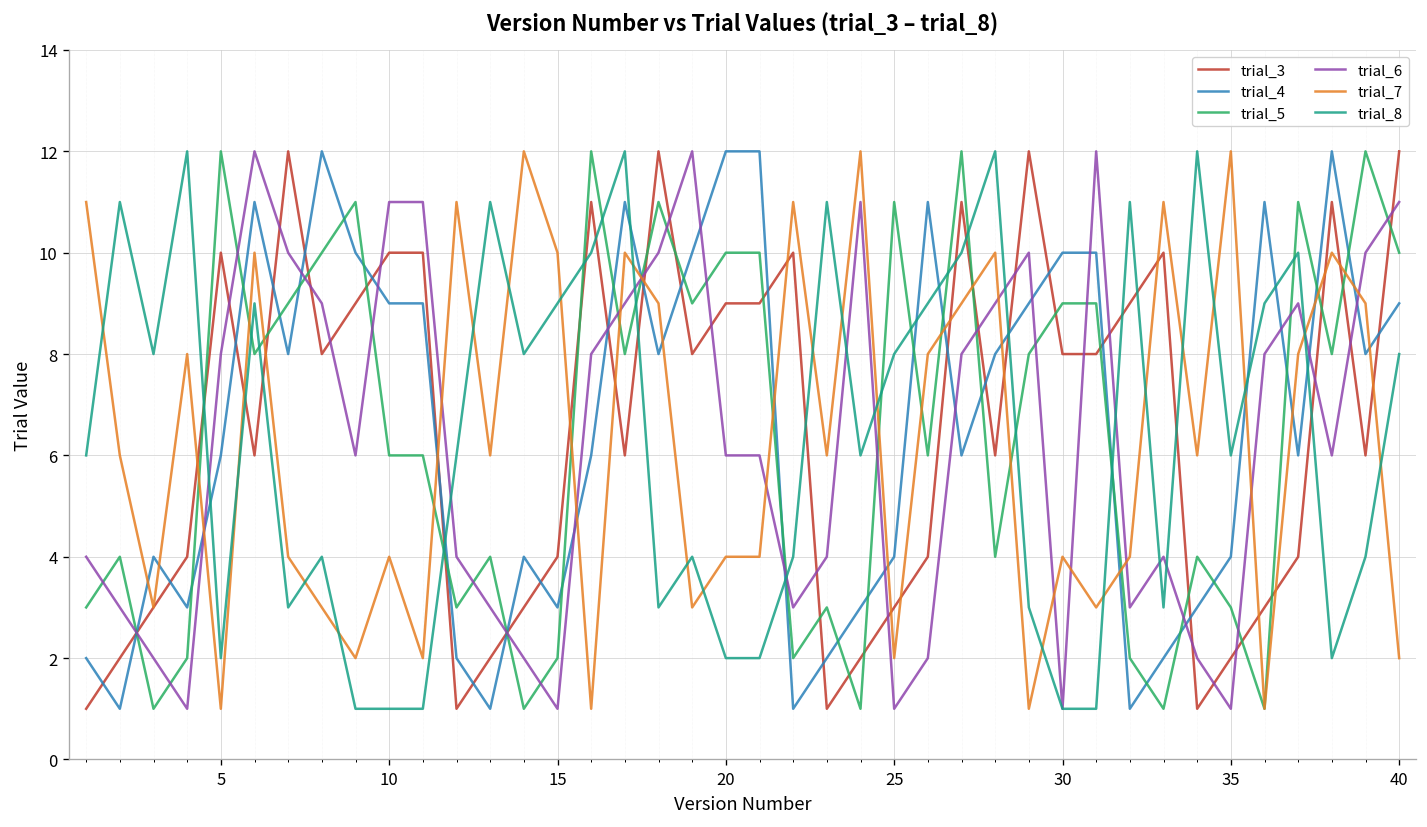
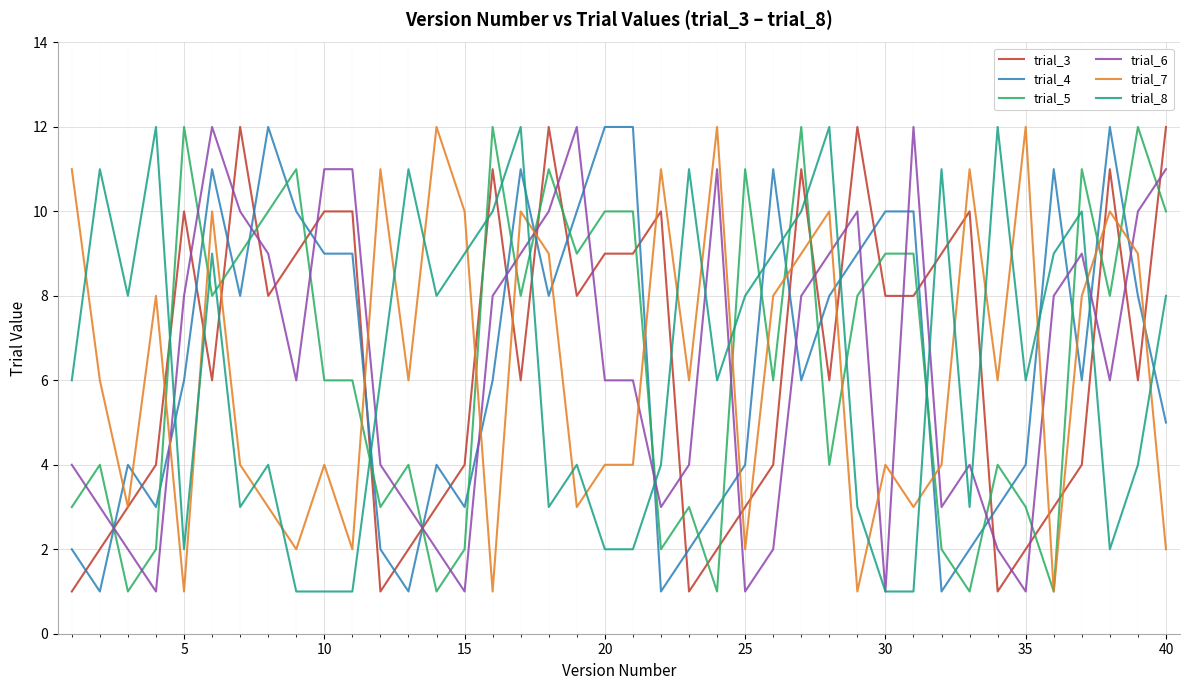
  {
    "trial_3": {
      "5": 10,
      "10": 10,
      "15": 4,
      "20": 9,
      "25": 3,
      "30": 8,
      "35": 2,
      "40": 12
    },
    "trial_4": {
      "5": 6,
      "10": 9,
      "15": 3,
      "20": 12,
      "25": 4,
      "30": 10,
      "35": 4,
-     "40": 9
+     "40": 5
    },
    "trial_6": {
      "5": 8,
      "10": 11,
      "15": 1,
      "20": 6,
      "25": 1,
      "35": 1,
      "40": 11
    },
    "trial_7": {
      "5": 1,
      "10": 4,
      "15": 10,
      "20": 4,
      "25": 2,
      "30": 4,
      "35": 12,
      "40": 2
    }
  }
